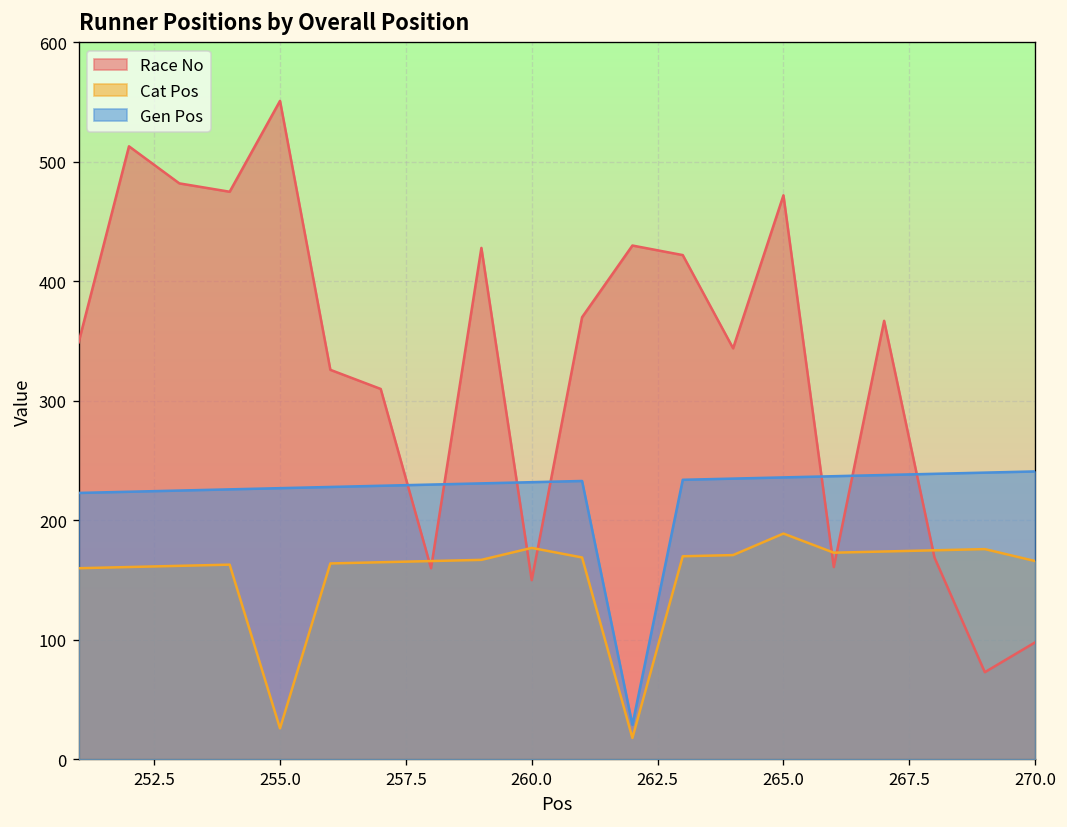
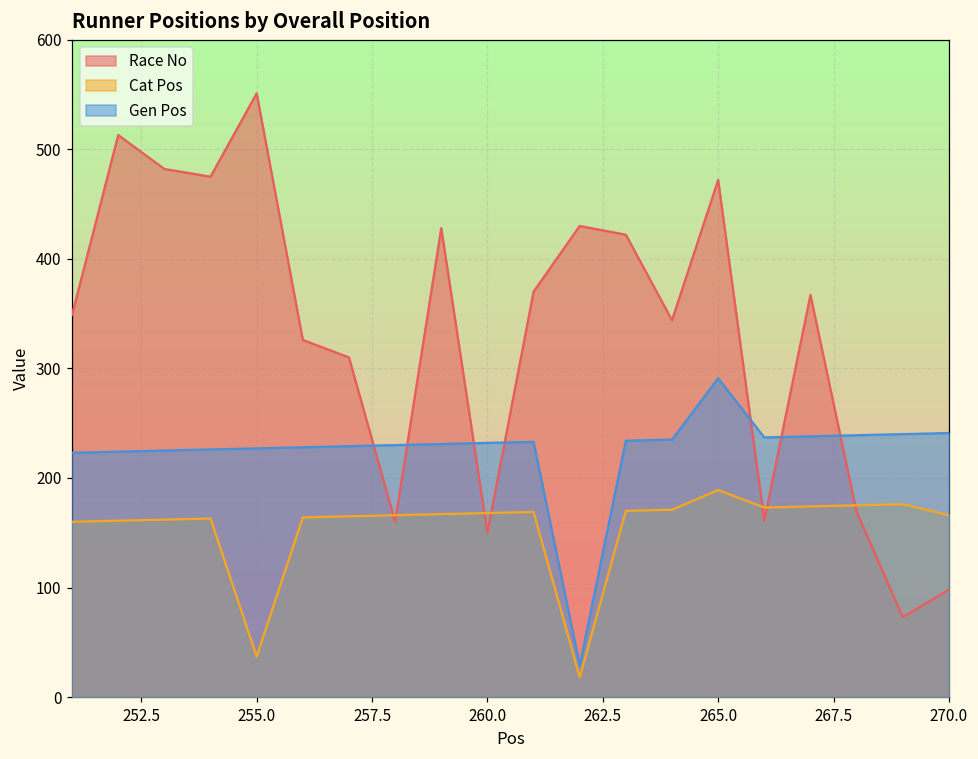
  {
    "Race No": {
      "255.0": 550,
      "260.0": 150,
      "265.0": 470,
      "270.0": 100
    },
    "Cat Pos": {
-     "255.0": 30,
-     "260.0": 180,
+     "255.0": 40,
+     "260.0": 170,
      "265.0": 190,
      "270.0": 170
    },
    "Gen Pos": {
      "255.0": 230,
      "260.0": 230,
-     "265.0": 240,
+     "265.0": 290,
      "270.0": 240
    }
  }
